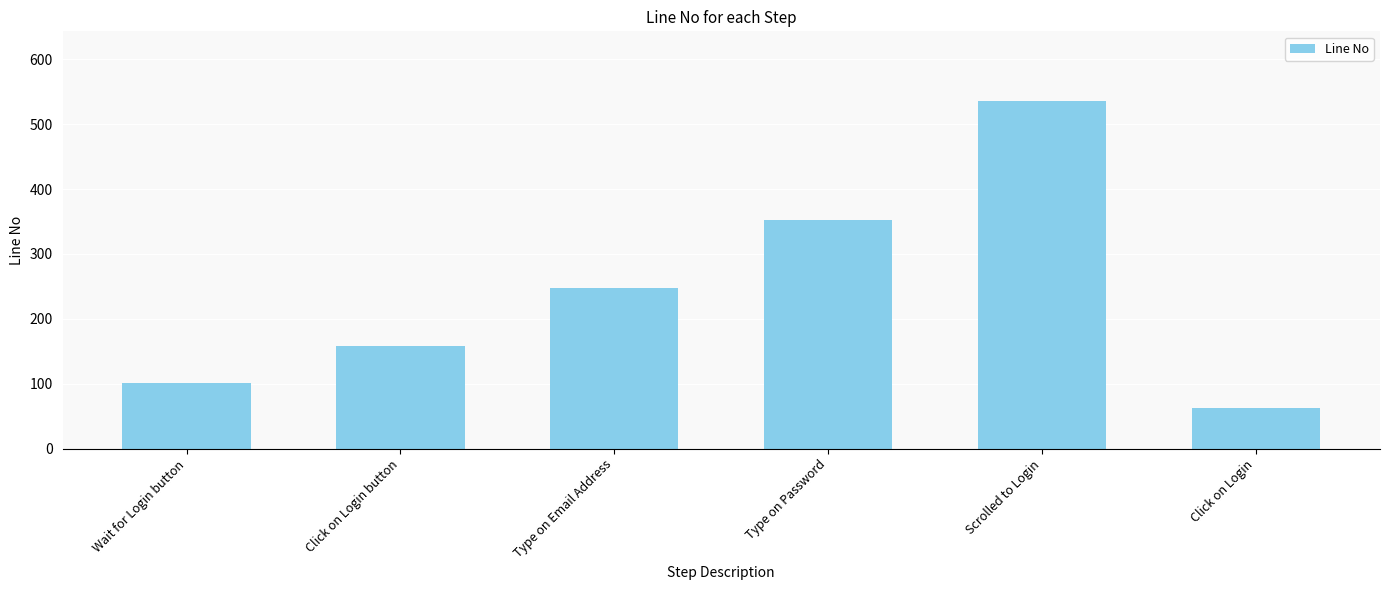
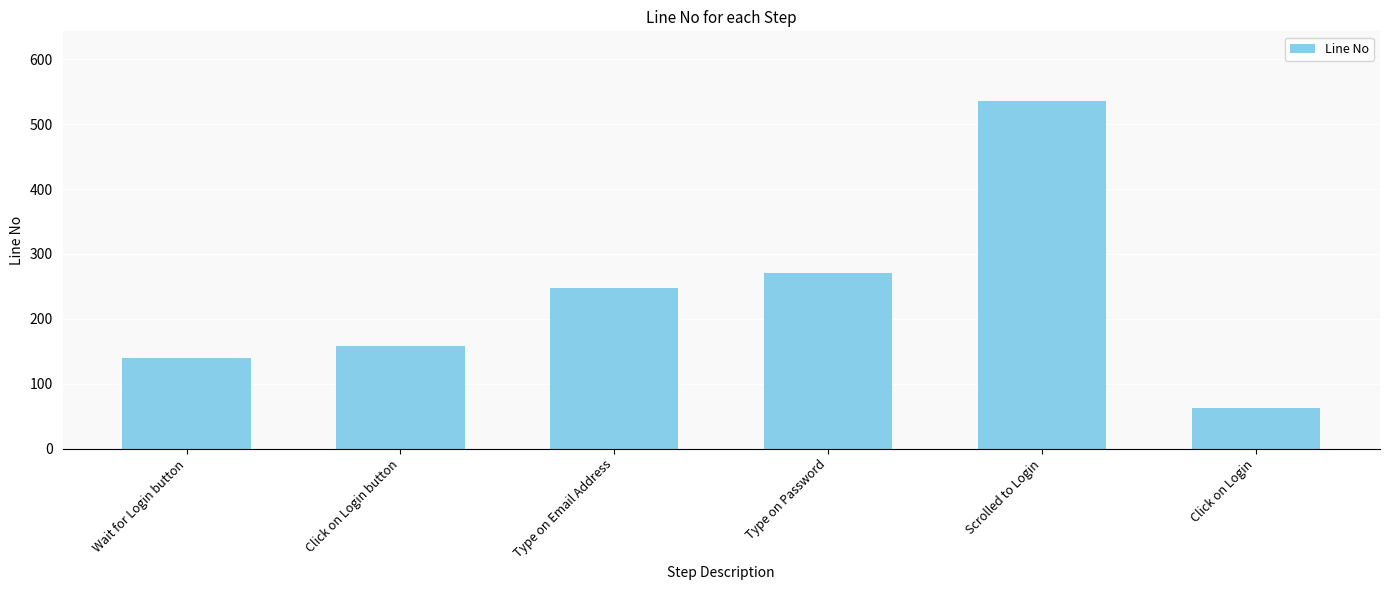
  {
-   "Wait for Login button": 100,
+   "Wait for Login button": 140,
    "Click on Login button": 160,
    "Type on Email Address": 250,
-   "Type on Password": 350,
+   "Type on Password": 270,
    "Scrolled to Login": 540,
    "Click on Login": 60
  }
